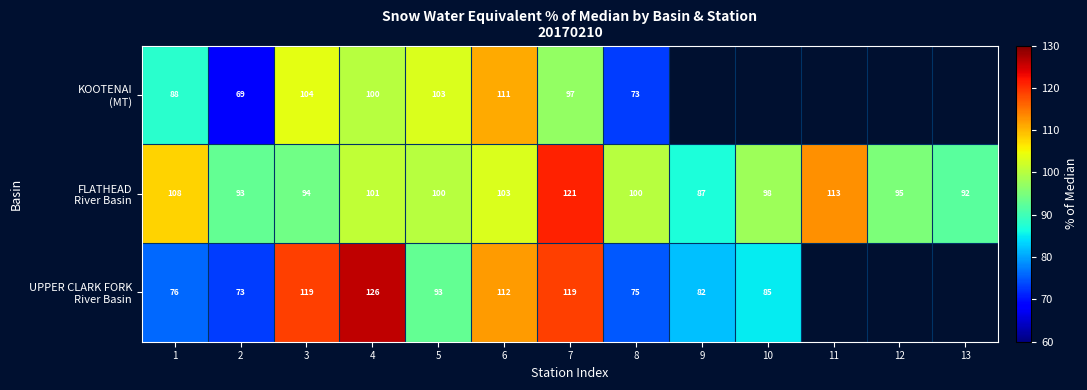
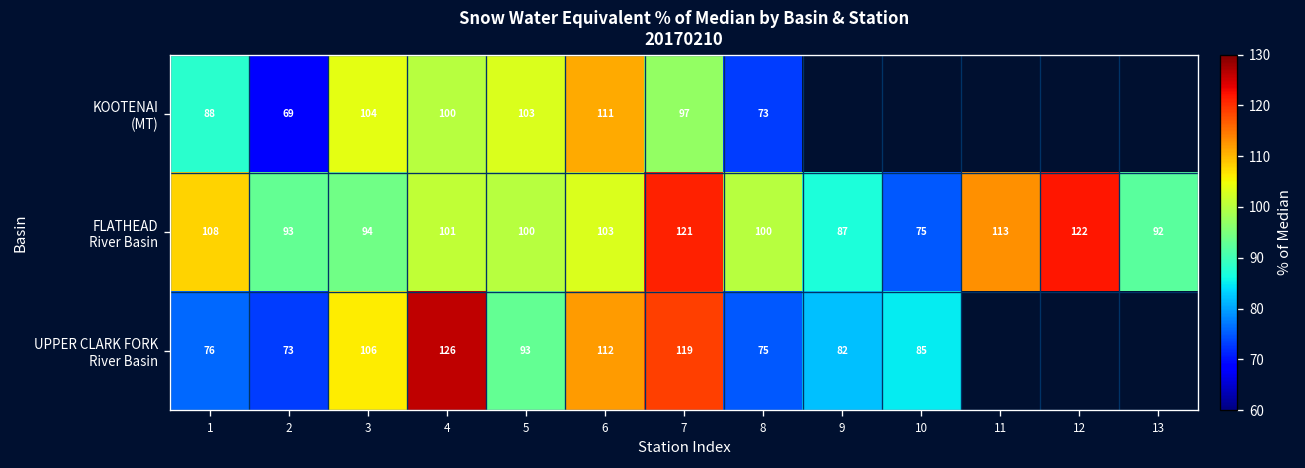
  {
    "KOOTENAI (MT)": {
      "1": 88,
      "2": 69,
      "3": 104,
      "4": 100,
      "5": 103,
      "6": 111,
      "7": 97,
      "8": 73
    },
    "FLATHEAD River Basin": {
      "1": 108,
      "2": 93,
      "3": 94,
      "4": 101,
      "5": 100,
      "6": 103,
      "7": 121,
      "8": 100,
      "9": 87,
-     "10": 98,
+     "10": 75,
      "11": 113,
-     "12": 95,
+     "12": 122,
      "13": 92
    },
    "UPPER CLARK FORK River Basin": {
      "1": 76,
      "2": 73,
-     "3": 119,
+     "3": 106,
      "4": 126,
      "5": 93,
      "6": 112,
      "7": 119,
      "8": 75,
      "9": 82,
      "10": 85
    }
  }
